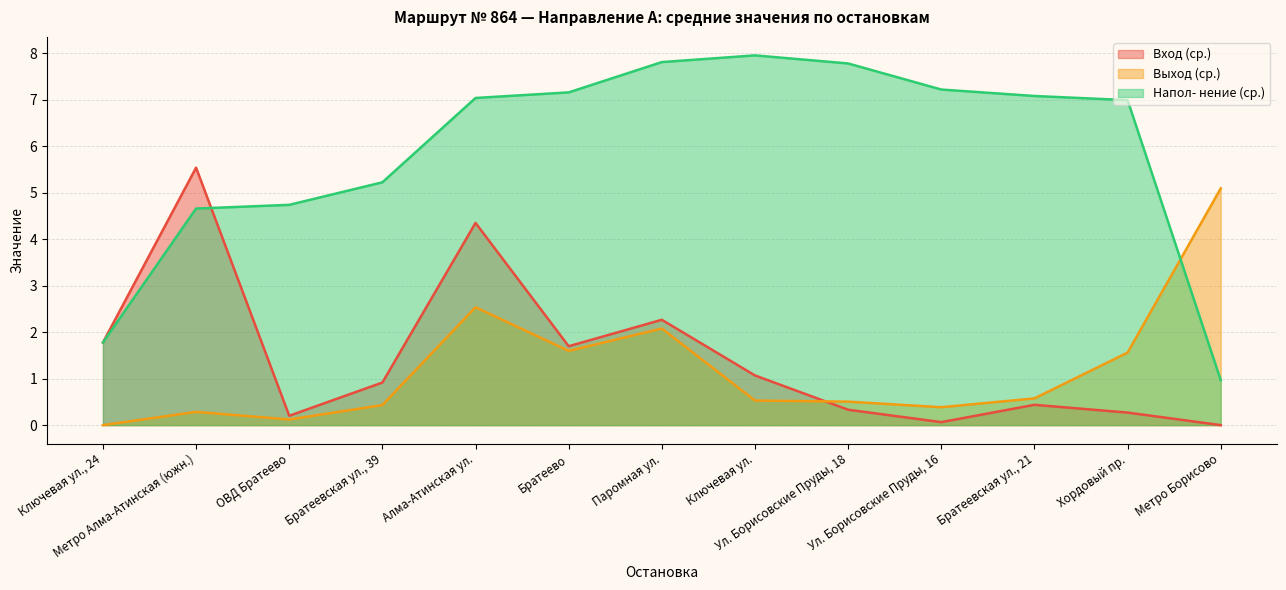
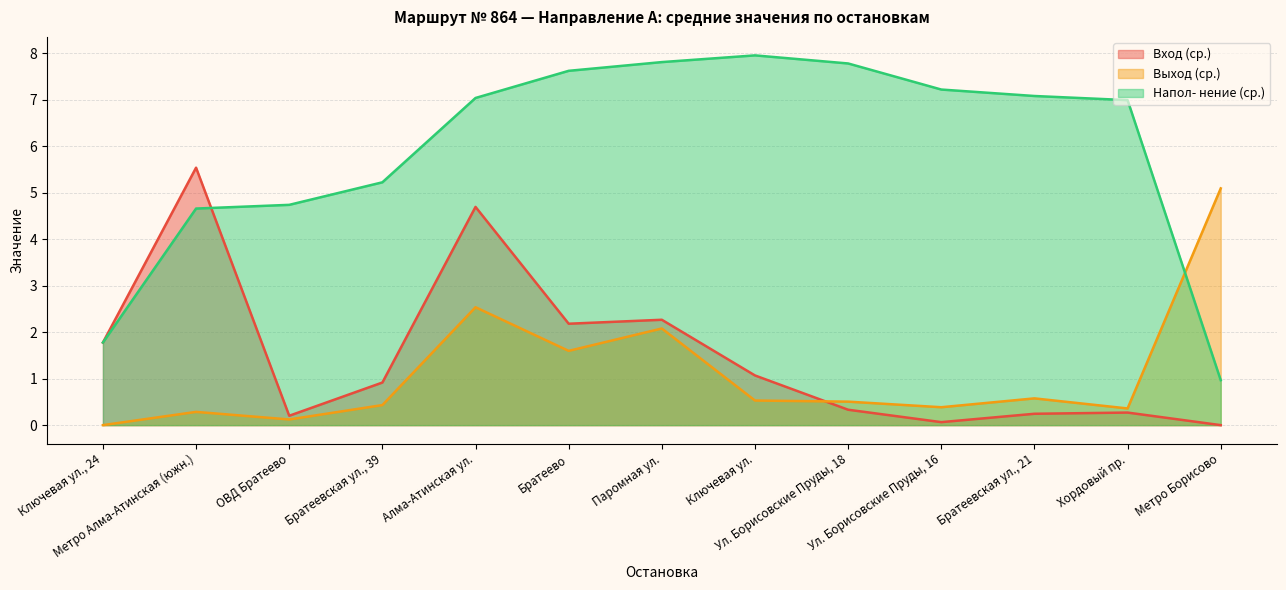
  {
    "Вход (ср.)": {
      "Метро Алма-Атинская (южн.)": 5.5,
      "ОВД Братеево": 0.2,
      "Братеевская ул., 39": 0.9,
-     "Алма-Атинская ул.": 4.4,
-     "Братеево": 1.7,
+     "Алма-Атинская ул.": 4.7,
+     "Братеево": 2.2,
      "Паромная ул.": 2.3,
      "Ключевая ул.": 1.1,
      "Ул. Борисовские Пруды, 18": 0.3,
      "Ул. Борисовские Пруды, 16": 0.1,
-     "Братеевская ул., 21": 0.4,
+     "Братеевская ул., 21": 0.2,
      "Хордовый пр.": 0.3,
      "Метро Борисово": 0.0
    },
    "Выход (ср.)": {
      "Ключевая ул., 24": 0.0,
      "Метро Алма-Атинская (южн.)": 0.3,
      "ОВД Братеево": 0.1,
      "Братеевская ул., 39": 0.4,
      "Алма-Атинская ул.": 2.5,
      "Братеево": 1.6,
      "Паромная ул.": 2.1,
      "Ключевая ул.": 0.5,
      "Ул. Борисовские Пруды, 18": 0.5,
      "Ул. Борисовские Пруды, 16": 0.4,
      "Братеевская ул., 21": 0.6,
-     "Хордовый пр.": 1.6,
+     "Хордовый пр.": 0.4,
      "Метро Борисово": 5.1
    },
    "Напол- нение (ср.)": {
      "Метро Алма-Атинская (южн.)": 4.7,
      "ОВД Братеево": 4.7,
      "Братеевская ул., 39": 5.2,
      "Алма-Атинская ул.": 7.0,
-     "Братеево": 7.2,
+     "Братеево": 7.6,
      "Паромная ул.": 7.8,
      "Ключевая ул.": 8.0,
      "Ул. Борисовские Пруды, 18": 7.8,
      "Ул. Борисовские Пруды, 16": 7.2,
      "Братеевская ул., 21": 7.1,
      "Метро Борисово": 1.0
    }
  }
